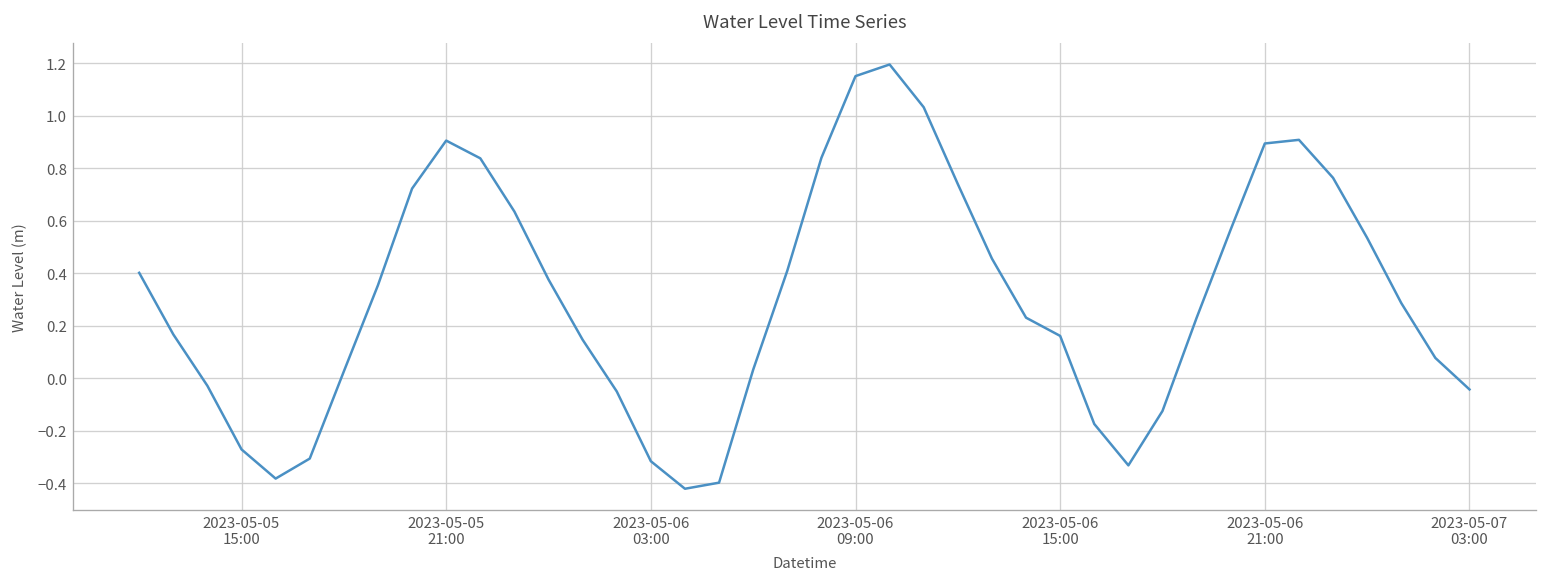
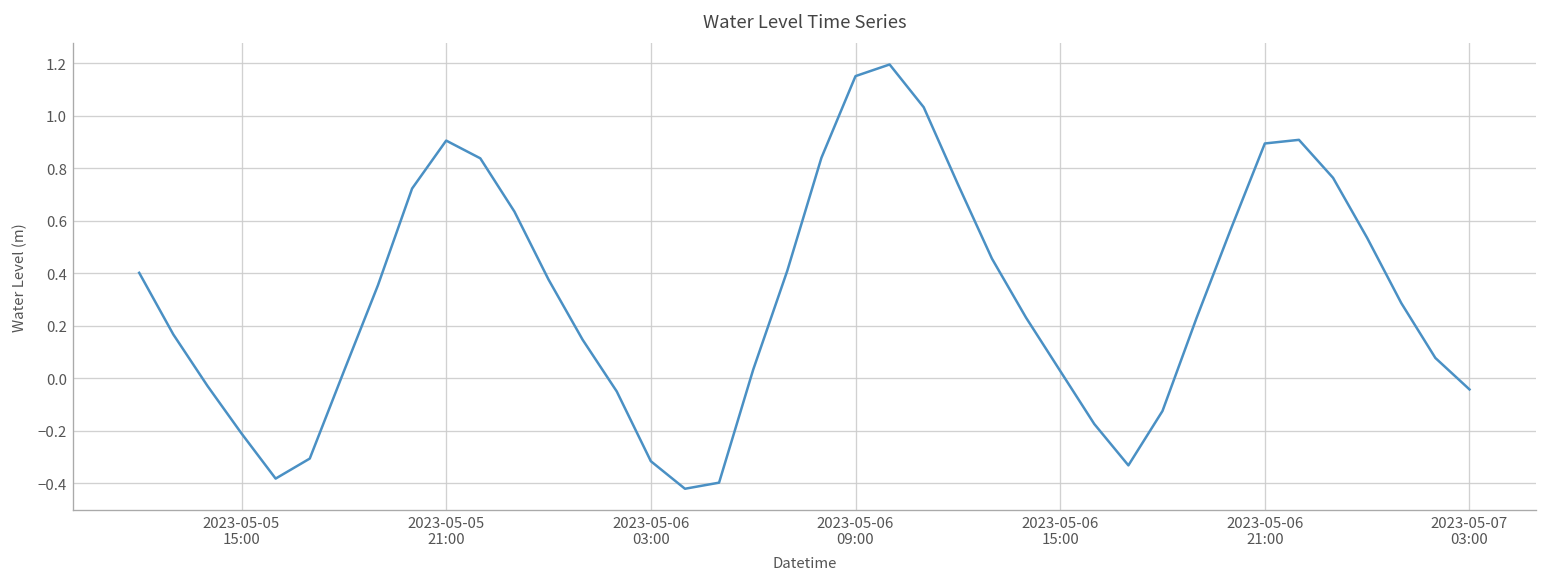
  {
-   "2023-05-05 15:00": -0.27,
+   "2023-05-05 15:00": -0.21,
    "2023-05-05 21:00": 0.90,
    "2023-05-06 03:00": -0.32,
    "2023-05-06 09:00": 1.15,
-   "2023-05-06 15:00": 0.16,
+   "2023-05-06 15:00": 0.03,
    "2023-05-06 21:00": 0.89,
    "2023-05-07 03:00": -0.04
  }
